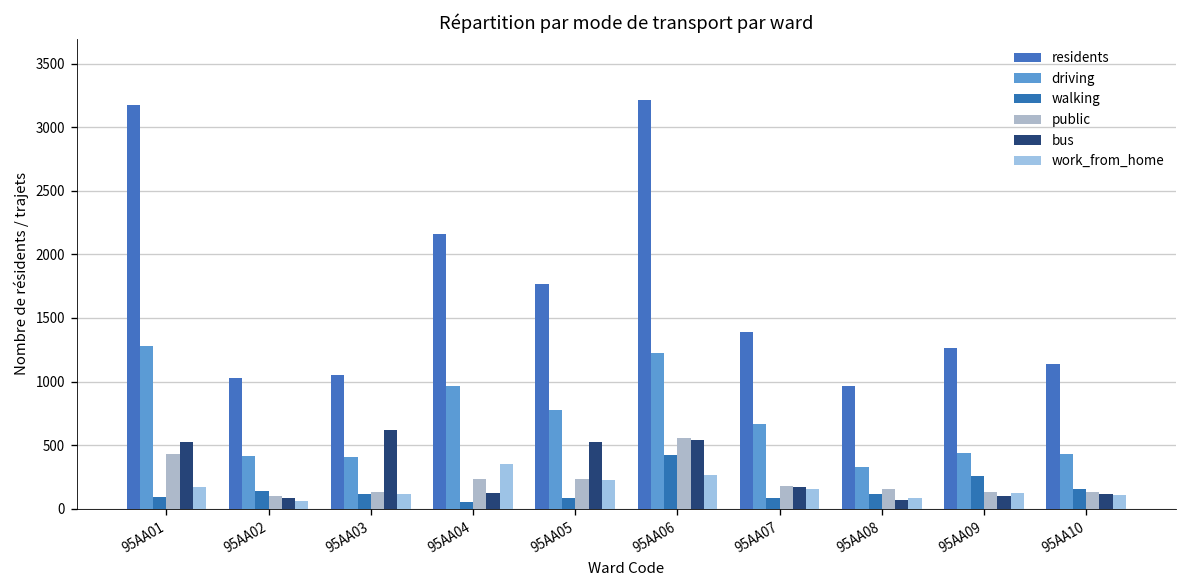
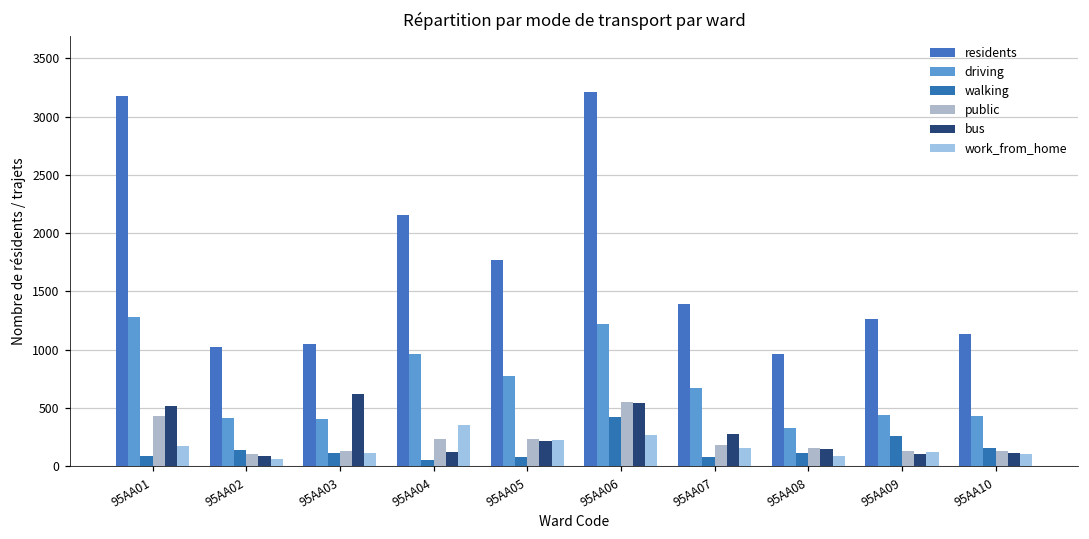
  {
    "bus": {
      "95AA01": 520,
      "95AA02": 90,
      "95AA03": 620,
      "95AA04": 120,
-     "95AA05": 520,
+     "95AA05": 220,
      "95AA06": 540,
-     "95AA07": 170,
-     "95AA08": 70,
+     "95AA07": 280,
+     "95AA08": 150,
      "95AA09": 100,
      "95AA10": 120
    }
  }
